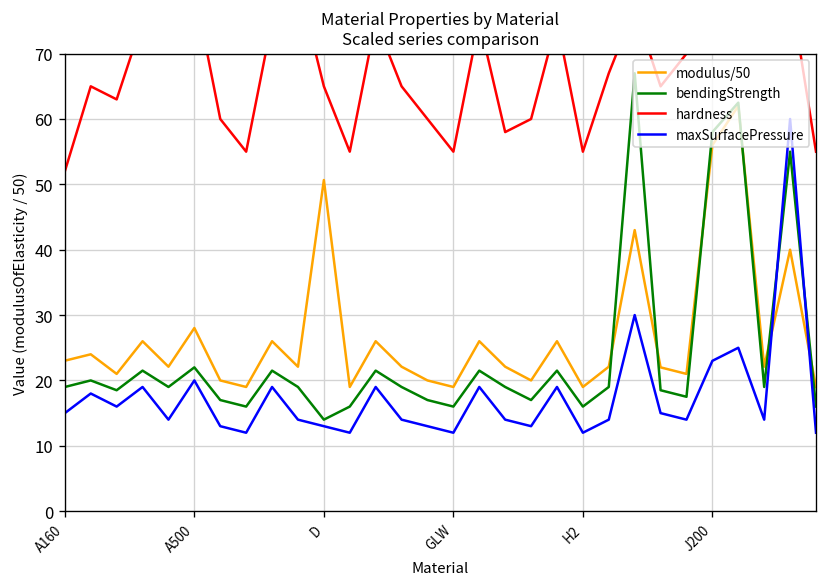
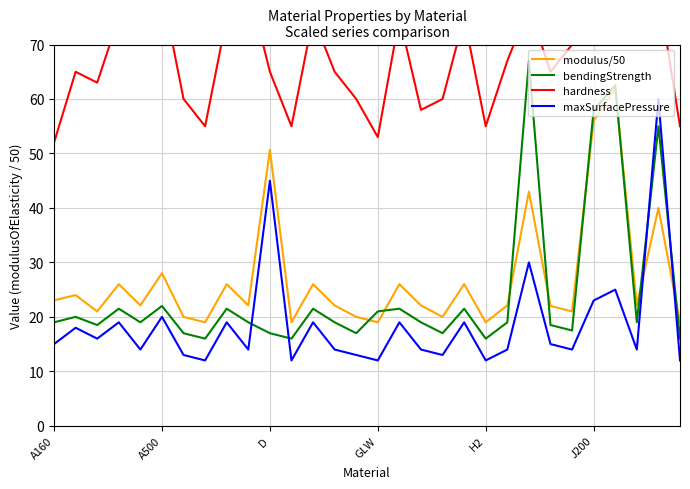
  {
    "modulus/50": {
      "A160": 23,
      "A500": 28,
      "D": 51,
      "GLW": 19,
      "H2": 19,
      "J200": 56
    },
    "bendingStrength": {
      "A160": 19,
      "A500": 22,
-     "D": 14,
-     "GLW": 16,
+     "D": 17,
+     "GLW": 21,
      "H2": 16
    },
    "hardness": {
      "A160": 52,
      "D": 65,
-     "GLW": 55,
+     "GLW": 53,
      "H2": 55,
      "J200": 70
    },
    "maxSurfacePressure": {
      "A160": 15,
      "A500": 20,
-     "D": 13,
+     "D": 45,
      "GLW": 12,
      "H2": 12,
      "J200": 23
    }
  }
